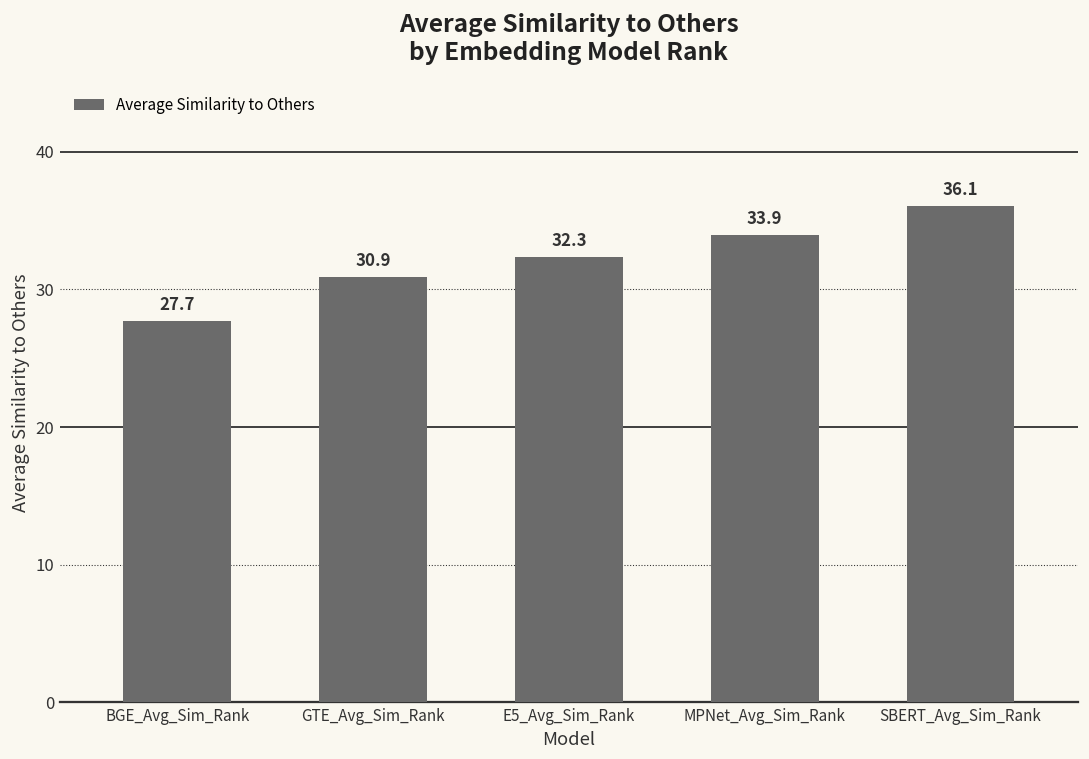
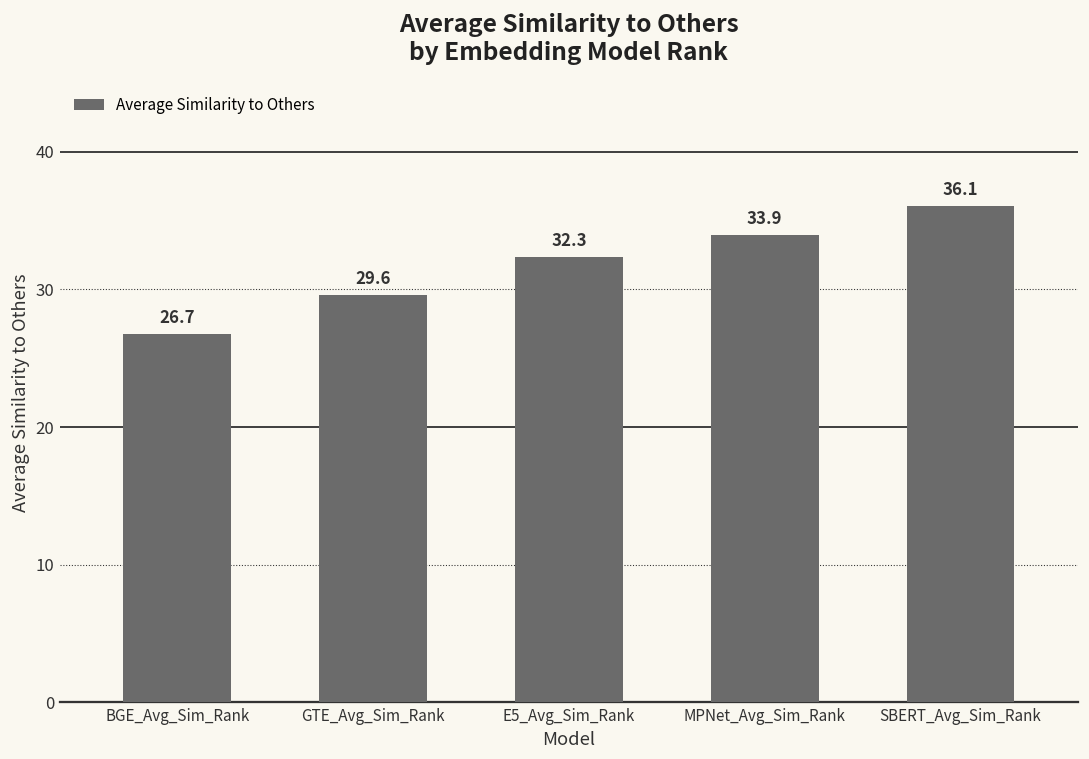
  {
-   "BGE_Avg_Sim_Rank": 27.7,
-   "GTE_Avg_Sim_Rank": 30.9,
+   "BGE_Avg_Sim_Rank": 26.7,
+   "GTE_Avg_Sim_Rank": 29.6,
    "E5_Avg_Sim_Rank": 32.3,
    "MPNet_Avg_Sim_Rank": 33.9,
    "SBERT_Avg_Sim_Rank": 36.1
  }
